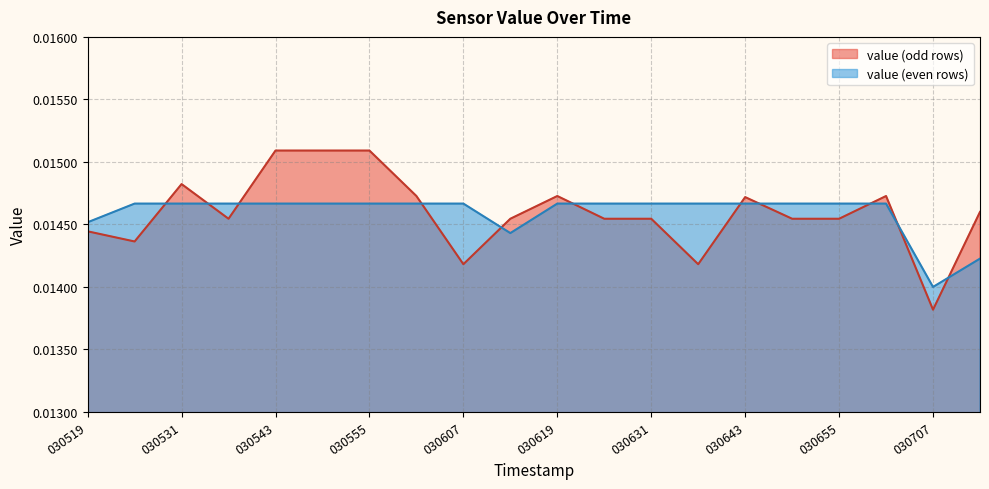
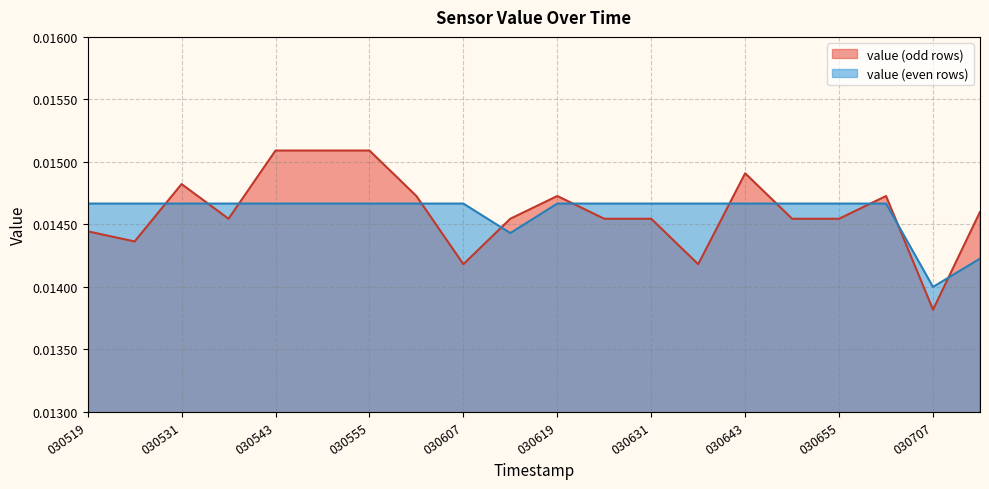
  {
    "value (odd rows)": {
      "030519": 0.01444,
      "030531": 0.01482,
      "030543": 0.01509,
      "030555": 0.01509,
      "030607": 0.01418,
      "030619": 0.01473,
      "030631": 0.01455,
-     "030643": 0.01472,
+     "030643": 0.01491,
      "030655": 0.01455,
      "030707": 0.01382
    },
    "value (even rows)": {
-     "030519": 0.01452,
+     "030519": 0.01467,
      "030531": 0.01467,
      "030543": 0.01467,
      "030555": 0.01467,
      "030607": 0.01467,
      "030619": 0.01467,
      "030631": 0.01467,
      "030643": 0.01467,
      "030655": 0.01467,
      "030707": 0.01400
    }
  }
